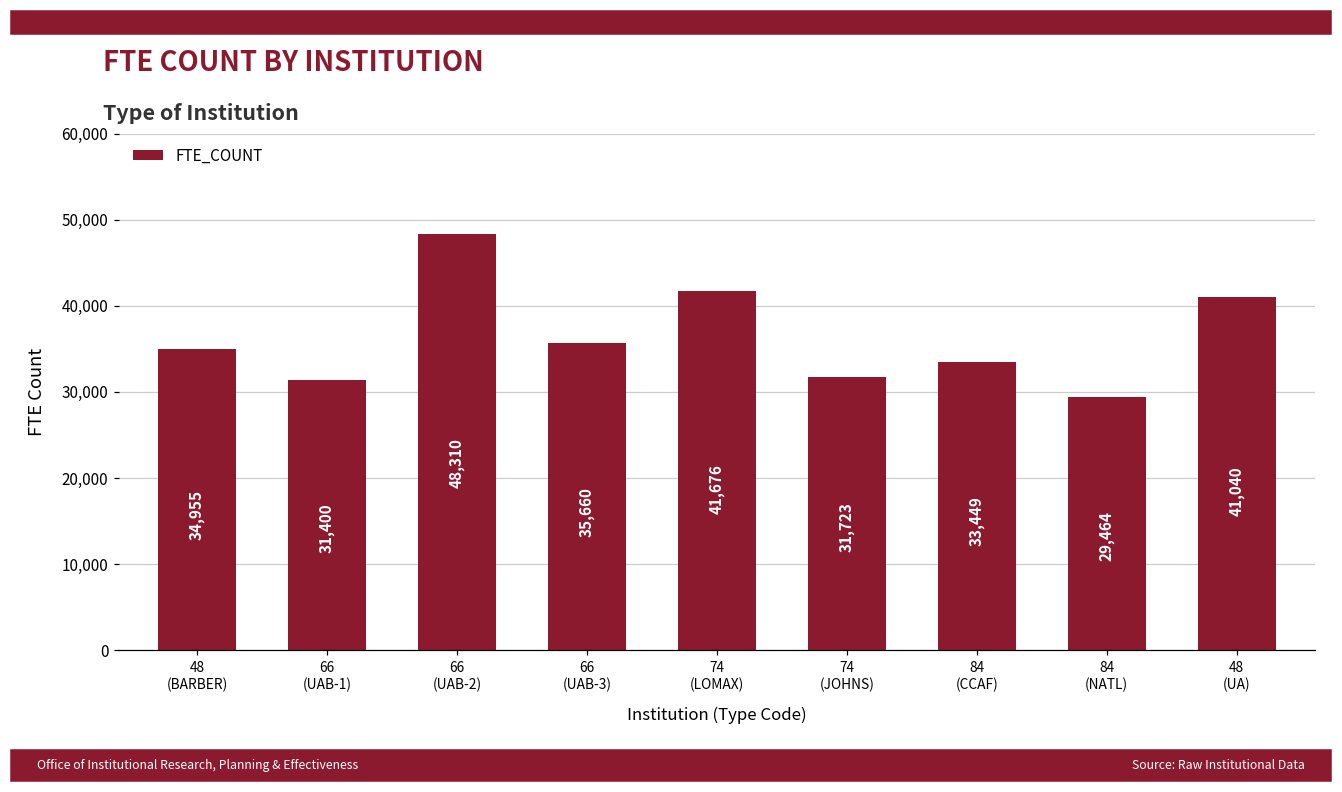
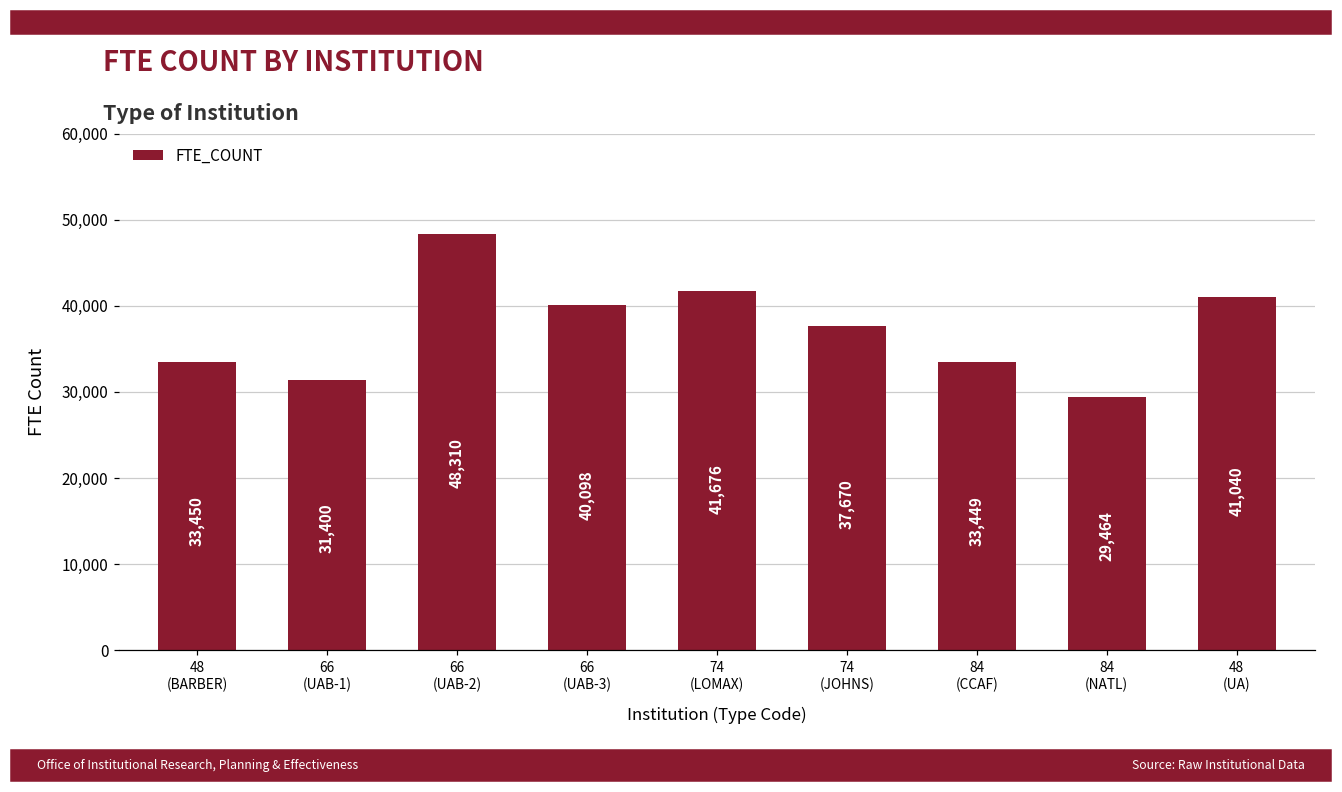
  {
-   "48 (BARBER)": "34,955",
+   "48 (BARBER)": "33,450",
    "66 (UAB-1)": "31,400",
    "66 (UAB-2)": "48,310",
-   "66 (UAB-3)": "35,660",
+   "66 (UAB-3)": "40,098",
    "74 (LOMAX)": "41,676",
-   "74 (JOHNS)": "31,723",
+   "74 (JOHNS)": "37,670",
    "84 (CCAF)": "33,449",
    "84 (NATL)": "29,464",
    "48 (UA)": "41,040"
  }
